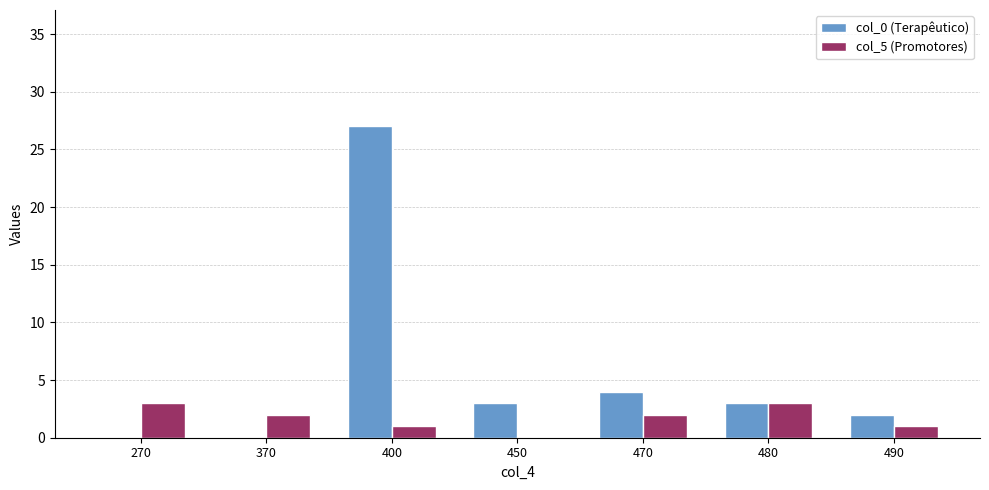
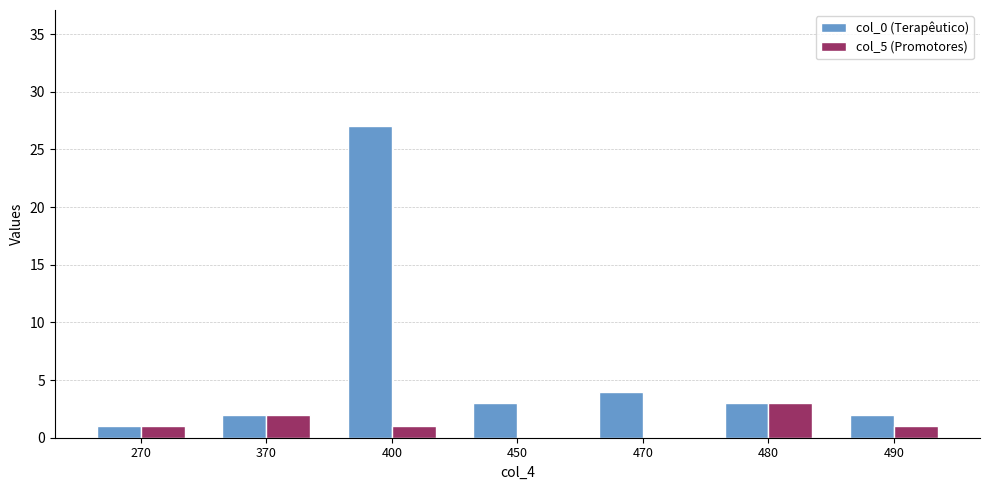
  {
    "col_0 (Terapêutico)": {
-     "270": 0,
-     "370": 0,
+     "270": 1,
+     "370": 2,
      "400": 27,
      "450": 3,
      "470": 4,
      "480": 3,
      "490": 2
    },
    "col_5 (Promotores)": {
-     "270": 3,
+     "270": 1,
      "370": 2,
      "400": 1,
      "450": 0,
-     "470": 2,
+     "470": 0,
      "480": 3,
      "490": 1
    }
  }
